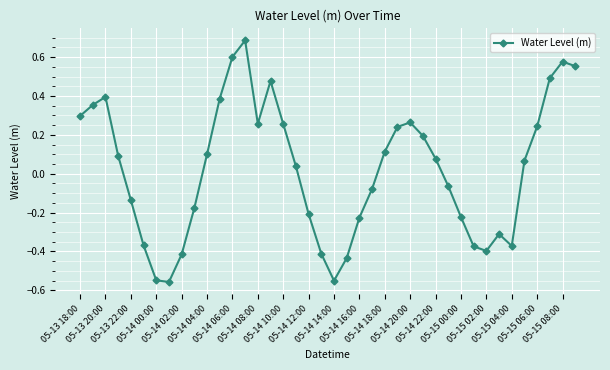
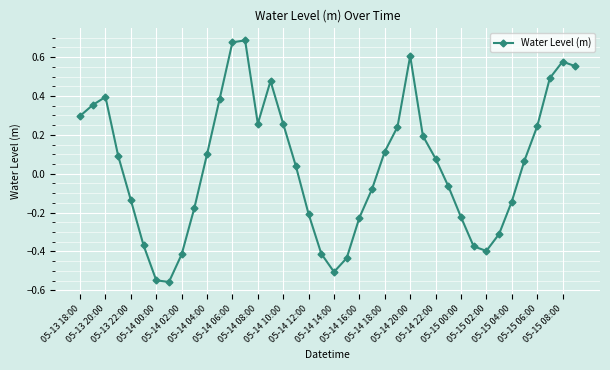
  {
    "05-13 18:00": 0.30,
    "05-13 20:00": 0.39,
    "05-13 22:00": -0.14,
    "05-14 00:00": -0.55,
    "05-14 02:00": -0.42,
    "05-14 04:00": 0.10,
-   "05-14 06:00": 0.60,
+   "05-14 06:00": 0.68,
    "05-14 08:00": 0.26,
    "05-14 10:00": 0.26,
    "05-14 12:00": -0.21,
-   "05-14 14:00": -0.55,
+   "05-14 14:00": -0.51,
    "05-14 16:00": -0.23,
    "05-14 18:00": 0.11,
-   "05-14 20:00": 0.26,
+   "05-14 20:00": 0.61,
    "05-14 22:00": 0.08,
    "05-15 00:00": -0.22,
    "05-15 02:00": -0.40,
-   "05-15 04:00": -0.37,
+   "05-15 04:00": -0.14,
    "05-15 06:00": 0.24,
    "05-15 08:00": 0.58
  }
